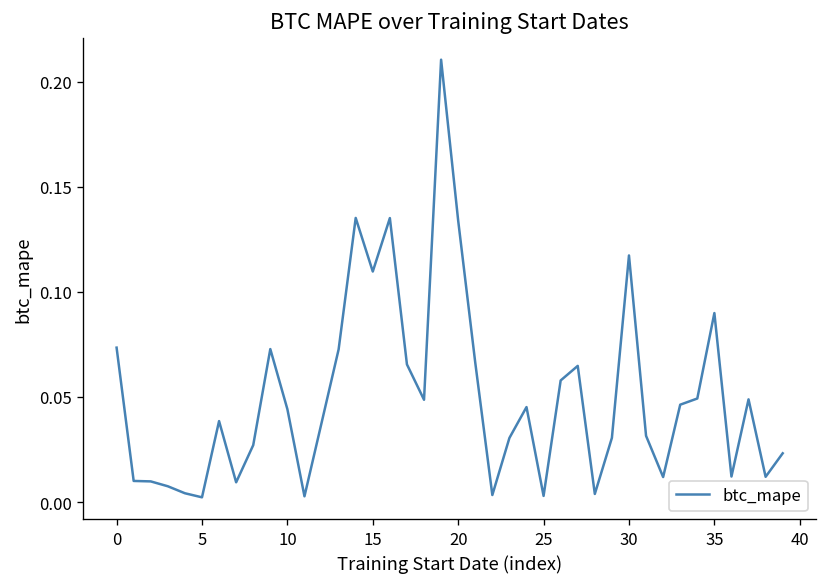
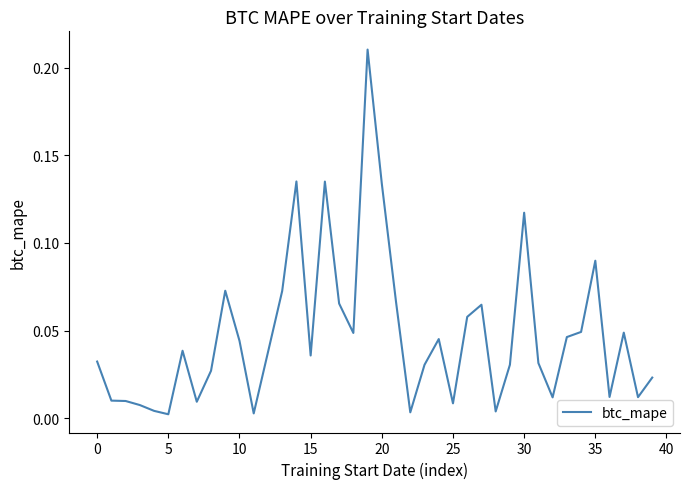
  {
-   "0": 0.073,
+   "0": 0.032,
    "5": 0.002,
    "10": 0.044,
-   "15": 0.110,
+   "15": 0.036,
    "20": 0.134,
-   "25": 0.003,
+   "25": 0.008,
    "30": 0.117,
    "35": 0.090
  }
